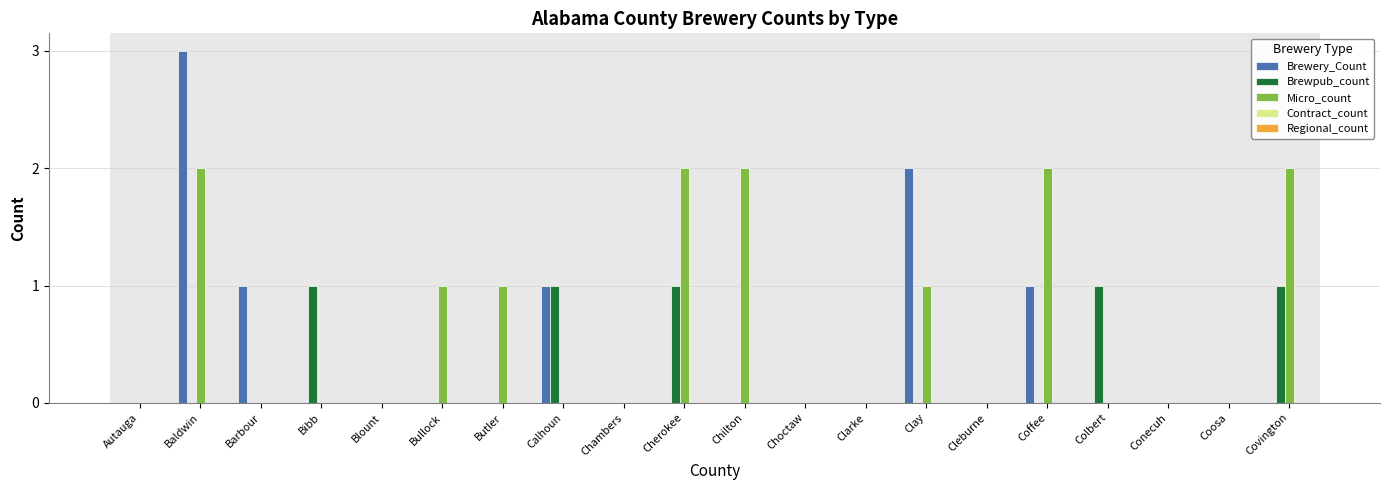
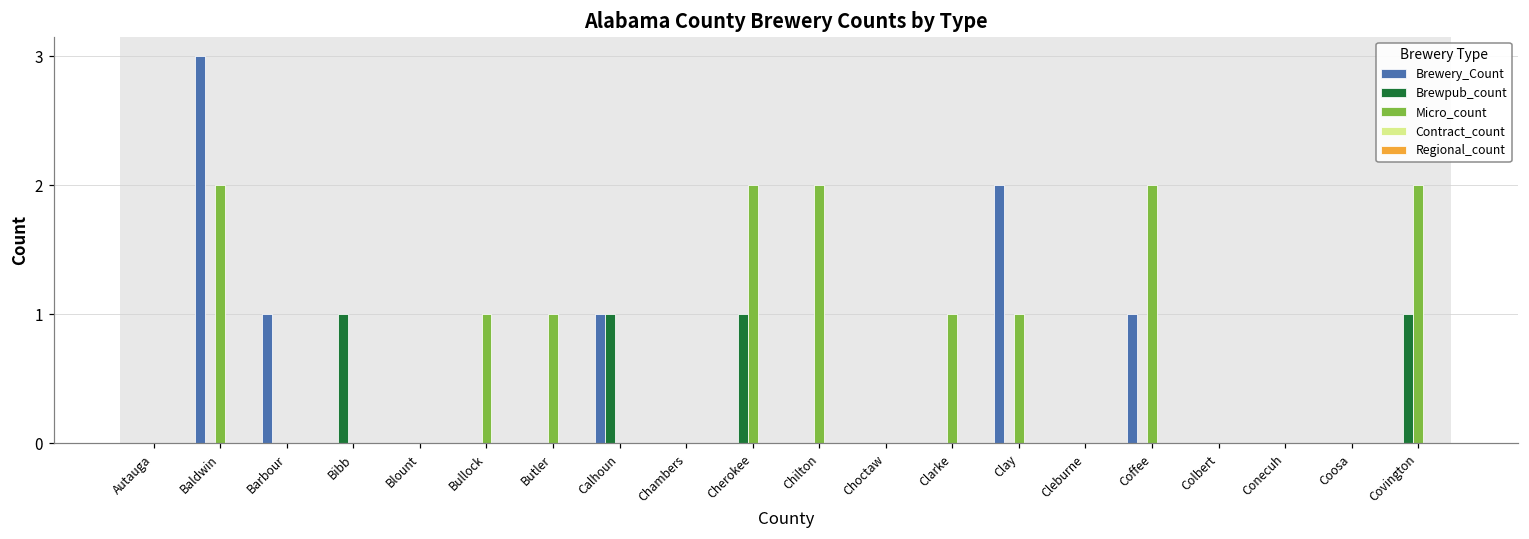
  {
    "Brewery_Count": {
      "Autauga": 0,
      "Baldwin": 3,
      "Barbour": 1,
      "Bibb": 0,
      "Blount": 0,
      "Bullock": 0,
      "Butler": 0,
      "Calhoun": 1,
      "Chambers": 0,
      "Cherokee": 0,
      "Chilton": 0,
      "Choctaw": 0,
      "Clarke": 0,
      "Clay": 2,
      "Cleburne": 0,
      "Coffee": 1,
      "Colbert": 0,
      "Conecuh": 0,
      "Coosa": 0,
      "Covington": 0
    },
    "Brewpub_count": {
      "Autauga": 0,
      "Baldwin": 0,
      "Barbour": 0,
      "Bibb": 1,
      "Blount": 0,
      "Bullock": 0,
      "Butler": 0,
      "Calhoun": 1,
      "Chambers": 0,
      "Cherokee": 1,
      "Chilton": 0,
      "Choctaw": 0,
      "Clarke": 0,
      "Clay": 0,
      "Cleburne": 0,
      "Coffee": 0,
-     "Colbert": 1,
+     "Colbert": 0,
      "Conecuh": 0,
      "Coosa": 0,
      "Covington": 1
    },
    "Micro_count": {
      "Autauga": 0,
      "Baldwin": 2,
      "Barbour": 0,
      "Bibb": 0,
      "Blount": 0,
      "Bullock": 1,
      "Butler": 1,
      "Calhoun": 0,
      "Chambers": 0,
      "Cherokee": 2,
      "Chilton": 2,
      "Choctaw": 0,
-     "Clarke": 0,
+     "Clarke": 1,
      "Clay": 1,
      "Cleburne": 0,
      "Coffee": 2,
      "Colbert": 0,
      "Conecuh": 0,
      "Coosa": 0,
      "Covington": 2
    },
    "Contract_count": {
      "Autauga": 0,
      "Baldwin": 0,
      "Barbour": 0,
      "Bibb": 0,
      "Blount": 0,
      "Bullock": 0,
      "Butler": 0,
      "Calhoun": 0,
      "Chambers": 0,
      "Cherokee": 0,
      "Chilton": 0,
      "Choctaw": 0,
      "Clarke": 0,
      "Clay": 0,
      "Cleburne": 0,
      "Coffee": 0,
      "Colbert": 0,
      "Conecuh": 0,
      "Coosa": 0,
      "Covington": 0
    },
    "Regional_count": {
      "Autauga": 0,
      "Baldwin": 0,
      "Barbour": 0,
      "Bibb": 0,
      "Blount": 0,
      "Bullock": 0,
      "Butler": 0,
      "Calhoun": 0,
      "Chambers": 0,
      "Cherokee": 0,
      "Chilton": 0,
      "Choctaw": 0,
      "Clarke": 0,
      "Clay": 0,
      "Cleburne": 0,
      "Coffee": 0,
      "Colbert": 0,
      "Conecuh": 0,
      "Coosa": 0,
      "Covington": 0
    }
  }
